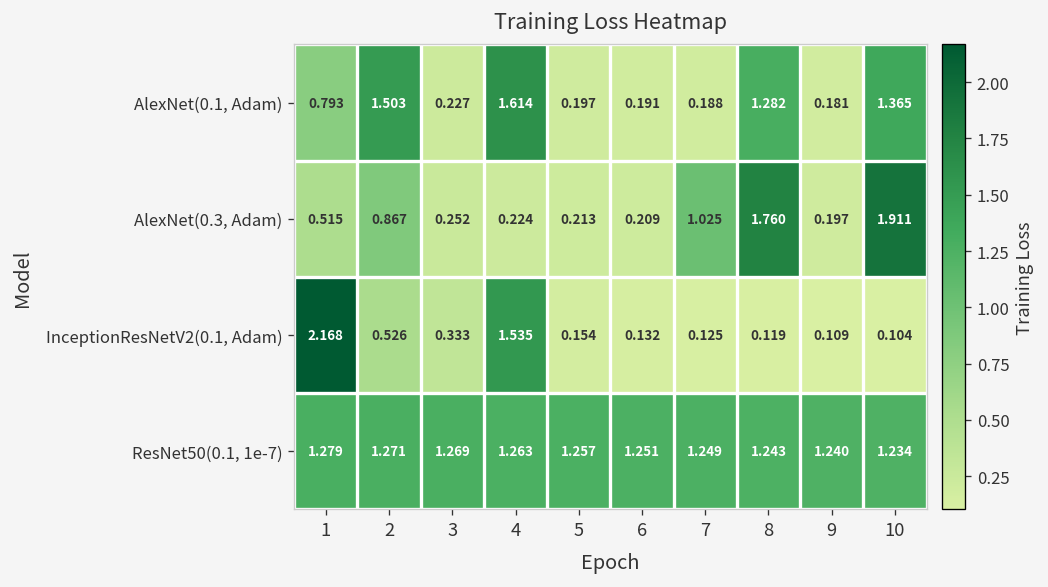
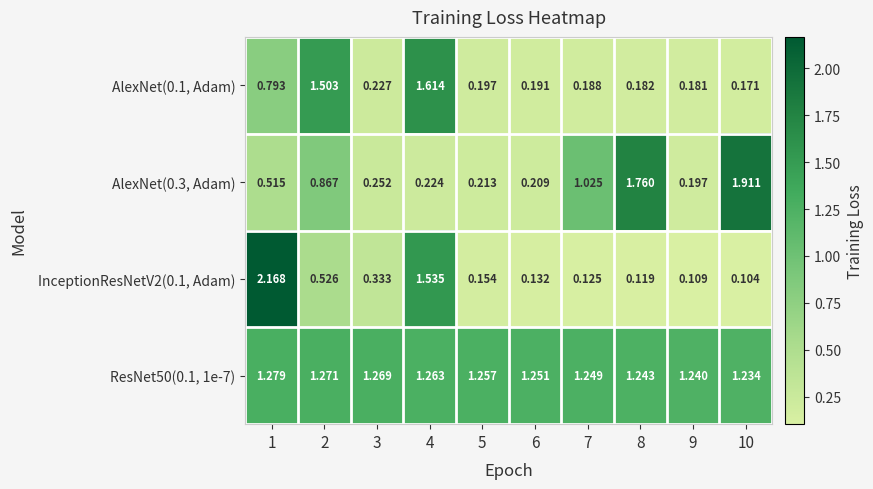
  {
    "AlexNet(0.1, Adam)": {
      "1": 0.793,
      "2": 1.503,
      "3": 0.227,
      "4": 1.614,
      "5": 0.197,
      "6": 0.191,
      "7": 0.188,
-     "8": 1.282,
+     "8": 0.182,
      "9": 0.181,
-     "10": 1.365
+     "10": 0.171
    },
    "AlexNet(0.3, Adam)": {
      "1": 0.515,
      "2": 0.867,
      "3": 0.252,
      "4": 0.224,
      "5": 0.213,
      "6": 0.209,
      "7": 1.025,
      "8": 1.760,
      "9": 0.197,
      "10": 1.911
    },
    "InceptionResNetV2(0.1, Adam)": {
      "1": 2.168,
      "2": 0.526,
      "3": 0.333,
      "4": 1.535,
      "5": 0.154,
      "6": 0.132,
      "7": 0.125,
      "8": 0.119,
      "9": 0.109,
      "10": 0.104
    },
    "ResNet50(0.1, 1e-7)": {
      "1": 1.279,
      "2": 1.271,
      "3": 1.269,
      "4": 1.263,
      "5": 1.257,
      "6": 1.251,
      "7": 1.249,
      "8": 1.243,
      "9": 1.240,
      "10": 1.234
    }
  }
